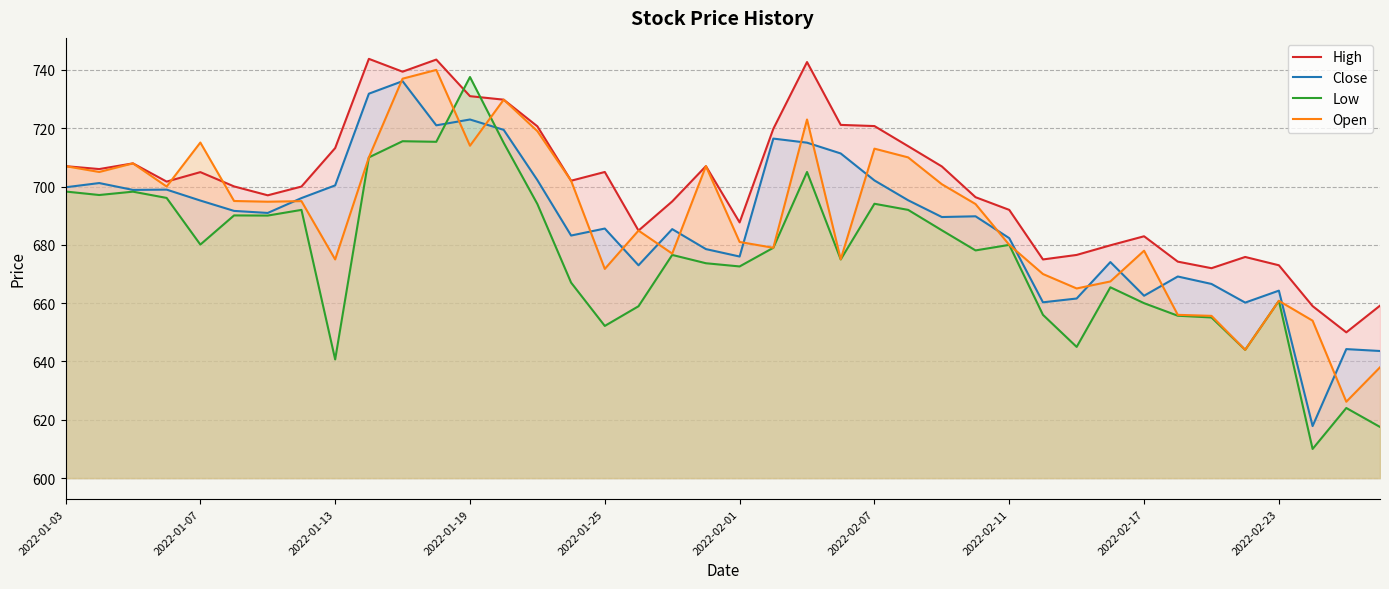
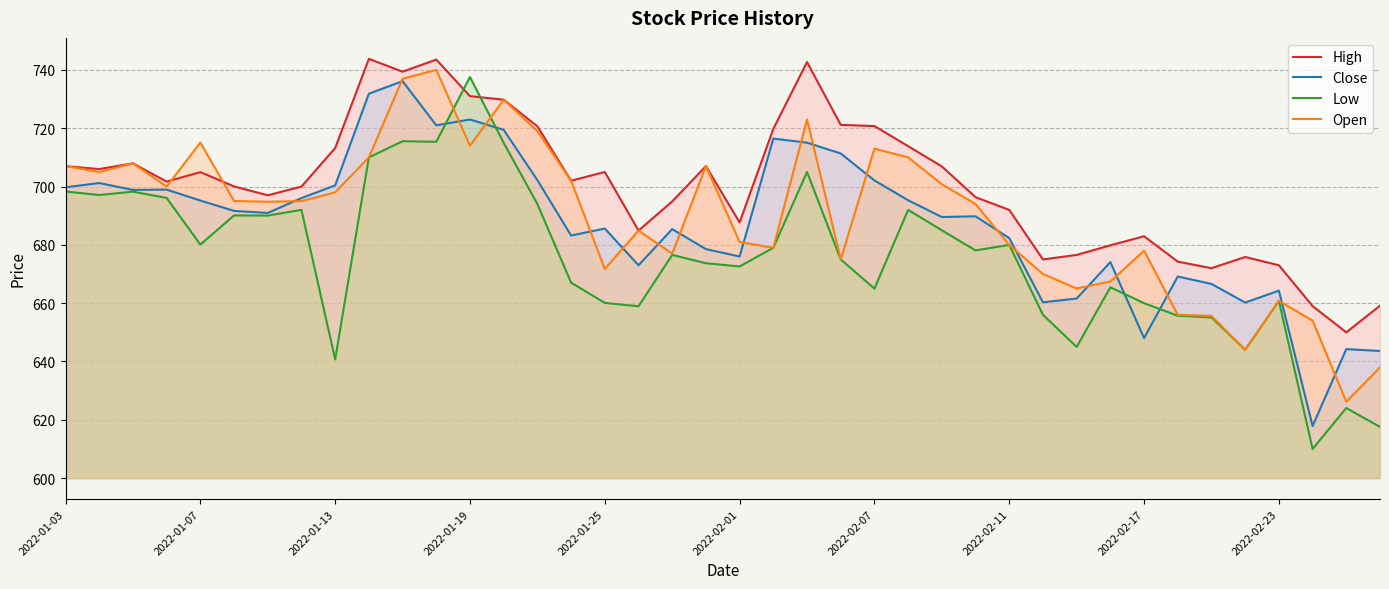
  {
    "High": {
      "2022-01-07": 705,
      "2022-01-13": 713,
      "2022-01-19": 731,
      "2022-01-25": 705,
      "2022-02-01": 688,
      "2022-02-07": 721,
      "2022-02-11": 692,
      "2022-02-17": 683,
      "2022-02-23": 673
    },
    "Close": {
      "2022-01-03": 700,
      "2022-01-07": 695,
      "2022-01-13": 700,
      "2022-01-19": 723,
      "2022-01-25": 686,
      "2022-02-01": 676,
      "2022-02-07": 702,
      "2022-02-11": 682,
-     "2022-02-17": 663,
+     "2022-02-17": 648,
      "2022-02-23": 664
    },
    "Low": {
      "2022-01-03": 698,
      "2022-01-07": 680,
      "2022-01-13": 641,
      "2022-01-19": 738,
-     "2022-01-25": 652,
+     "2022-01-25": 660,
      "2022-02-01": 673,
-     "2022-02-07": 694,
+     "2022-02-07": 665,
      "2022-02-17": 660
    },
    "Open": {
      "2022-01-07": 715,
-     "2022-01-13": 675,
+     "2022-01-13": 698,
      "2022-01-19": 714,
      "2022-01-25": 672,
      "2022-02-01": 681,
      "2022-02-07": 713,
      "2022-02-17": 678
    }
  }
